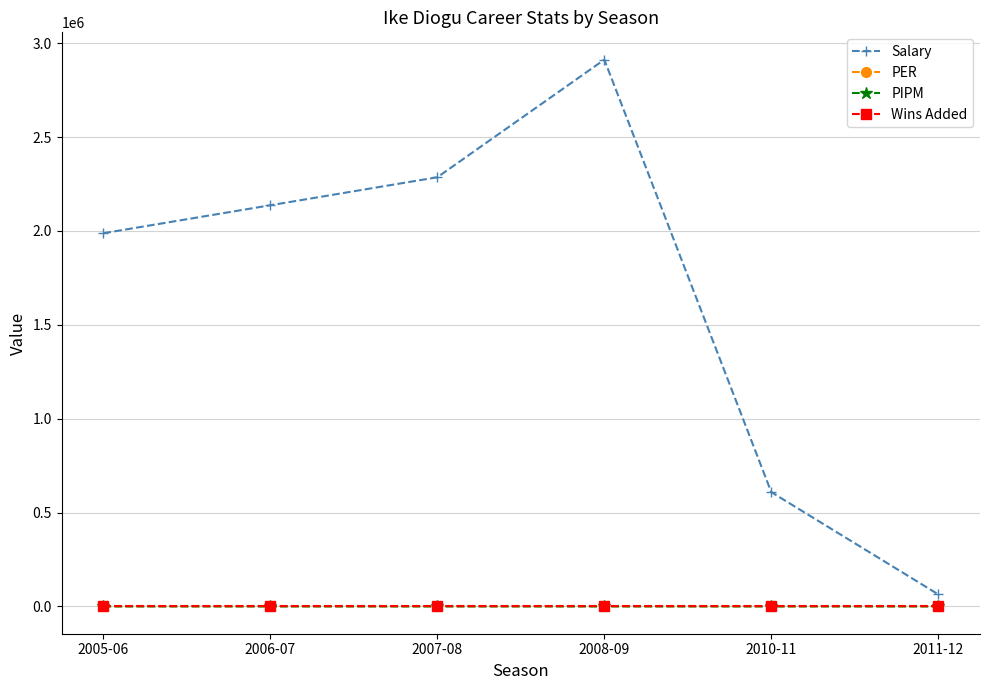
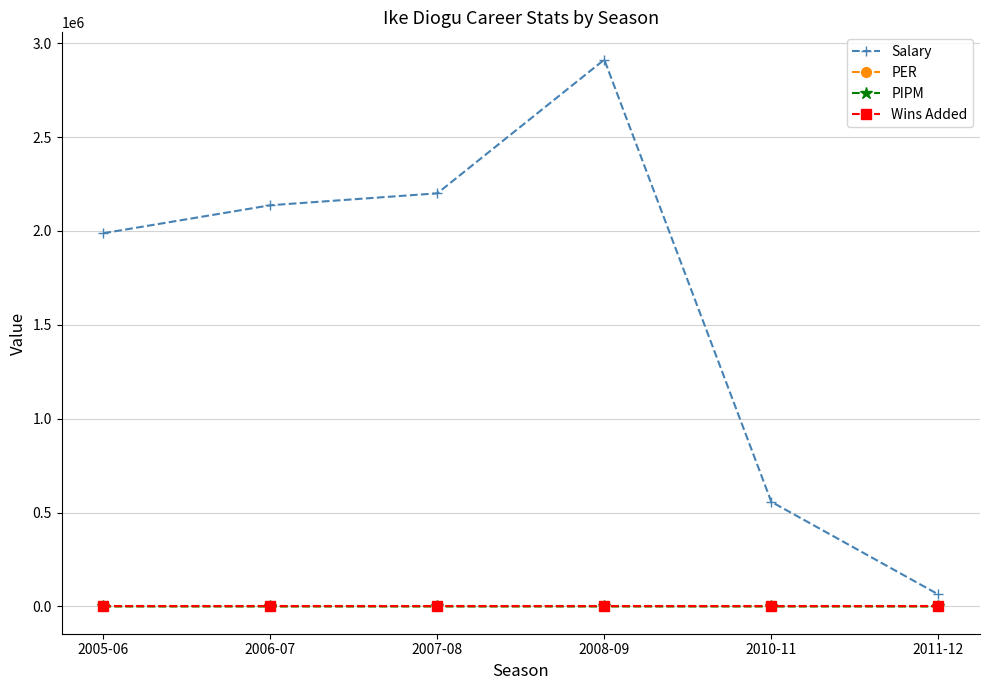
  {
    "Salary": {
      "2005-06": 1990000,
      "2006-07": 2140000,
-     "2007-08": 2290000,
+     "2007-08": 2200000,
      "2008-09": 2910000,
-     "2010-11": 610000,
+     "2010-11": 560000,
      "2011-12": 60000
    },
    "Wins Added": {
      "2005-06": 0,
      "2006-07": 0,
      "2007-08": 0,
      "2008-09": 0,
      "2010-11": 0,
      "2011-12": 0
    }
  }
